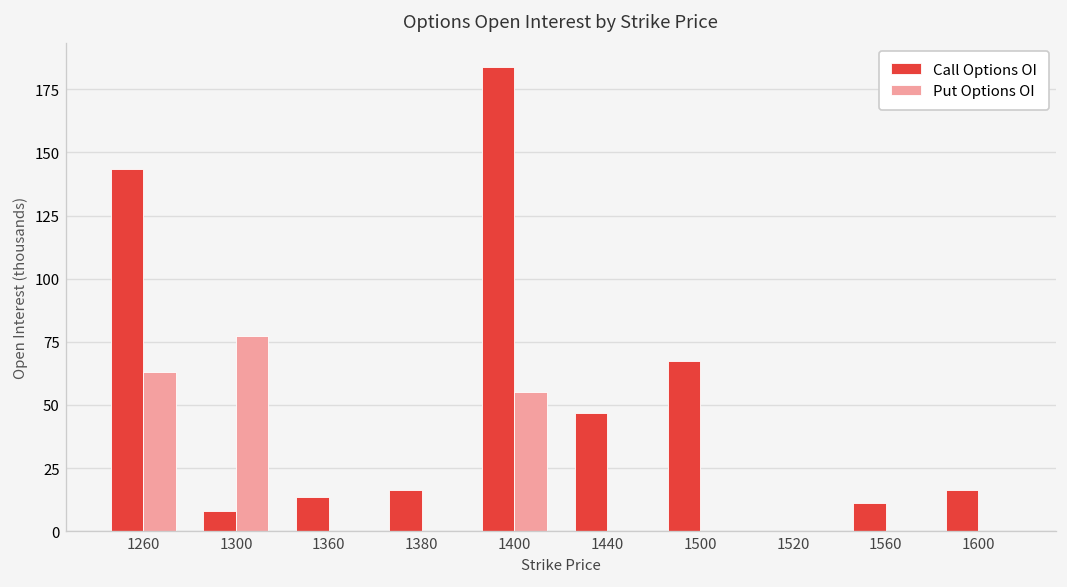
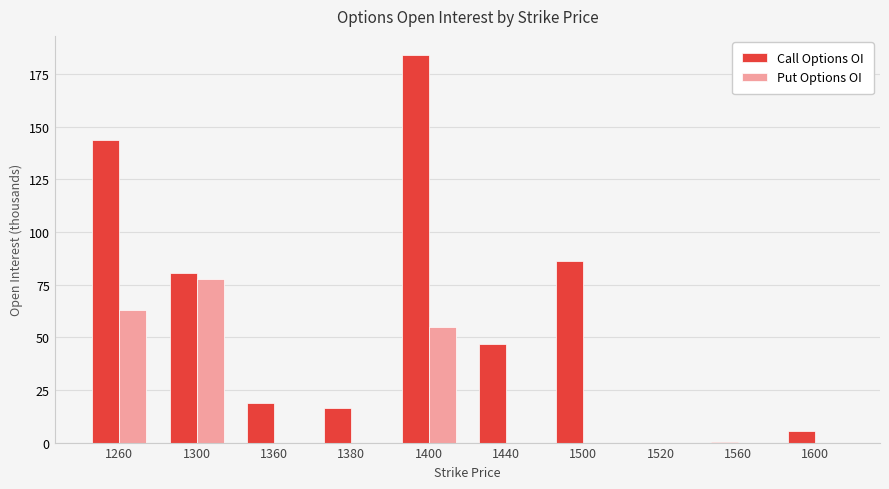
  {
    "Call Options OI": {
      "1260": 144,
-     "1300": 8,
-     "1360": 14,
+     "1300": 80,
+     "1360": 19,
      "1380": 16,
      "1400": 184,
      "1440": 47,
-     "1500": 68,
+     "1500": 86,
      "1520": 0,
-     "1560": 11,
-     "1600": 17
+     "1560": 1,
+     "1600": 6
    },
    "Put Options OI": {
      "1260": 63,
      "1300": 78,
      "1360": 0,
      "1380": 0,
      "1400": 55,
      "1440": 0,
      "1500": 0,
      "1520": 0,
      "1560": 0,
      "1600": 0
    }
  }
